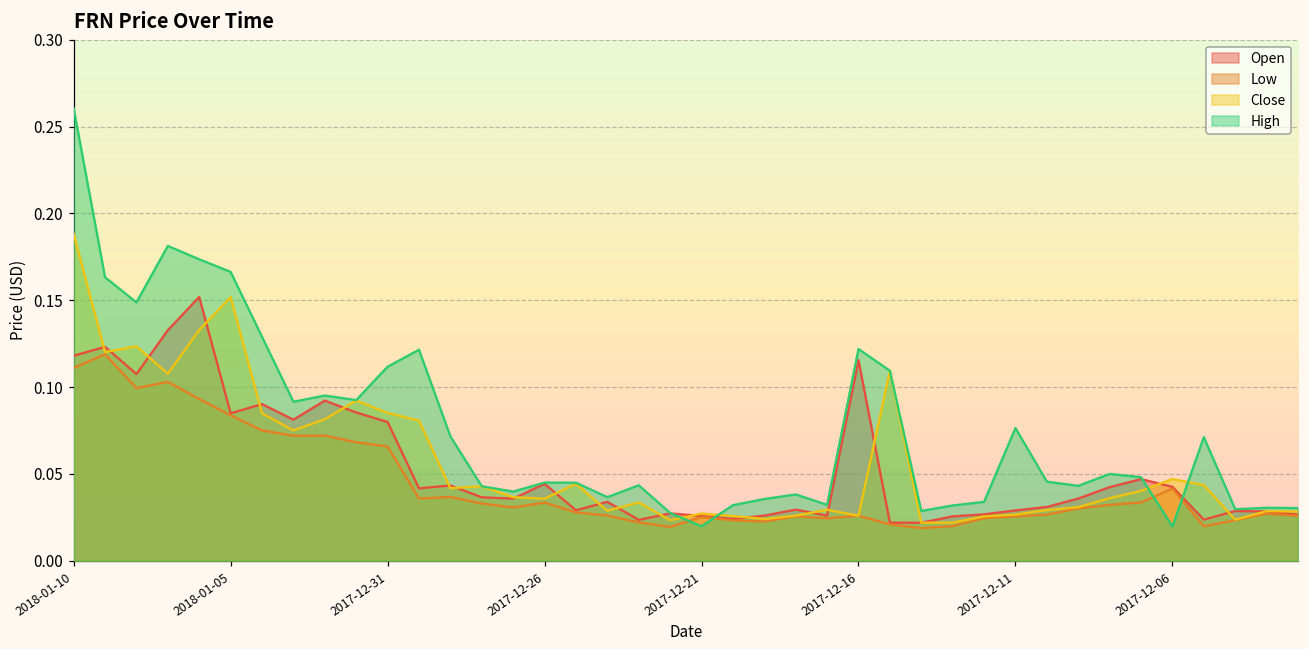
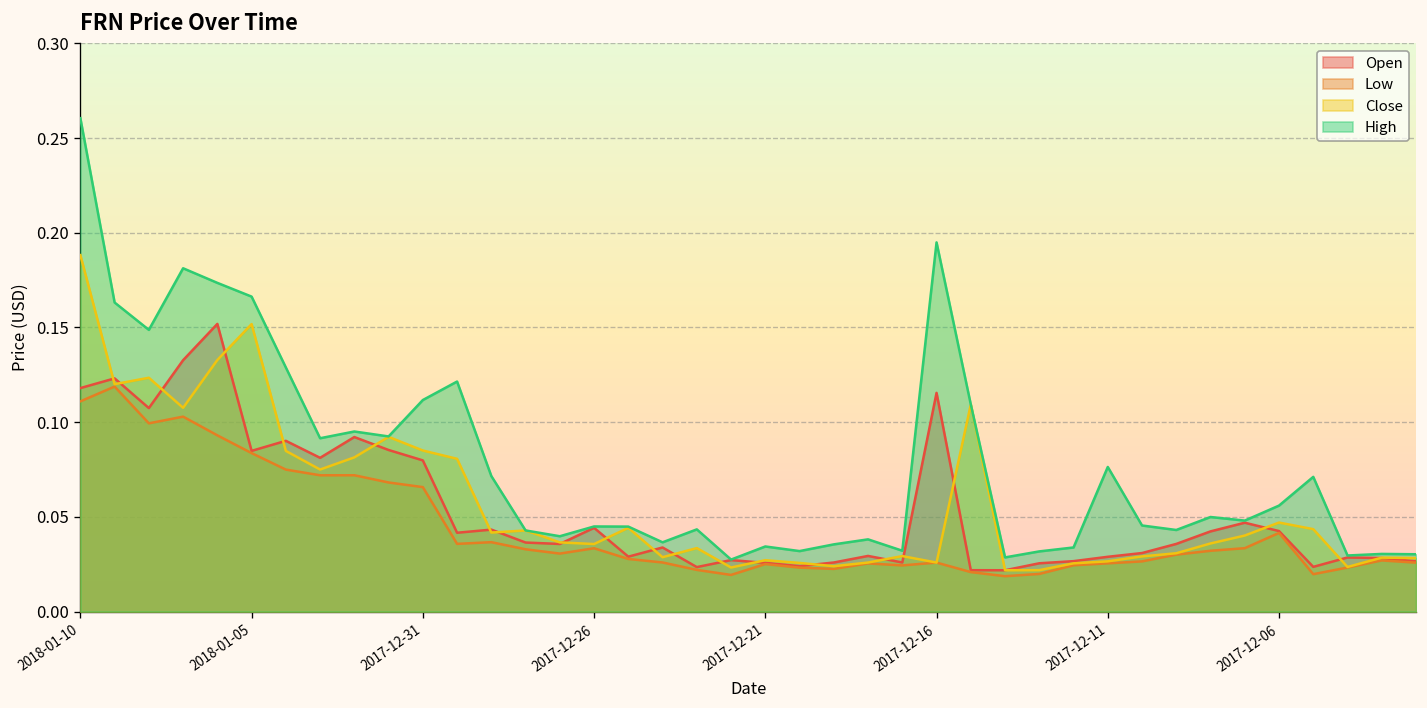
  {
    "High": {
      "2018-01-10": 0.260,
      "2018-01-05": 0.166,
      "2017-12-31": 0.112,
-     "2017-12-21": 0.020,
-     "2017-12-16": 0.122,
+     "2017-12-21": 0.034,
+     "2017-12-16": 0.195,
      "2017-12-11": 0.076,
-     "2017-12-06": 0.020
+     "2017-12-06": 0.056
    }
  }
